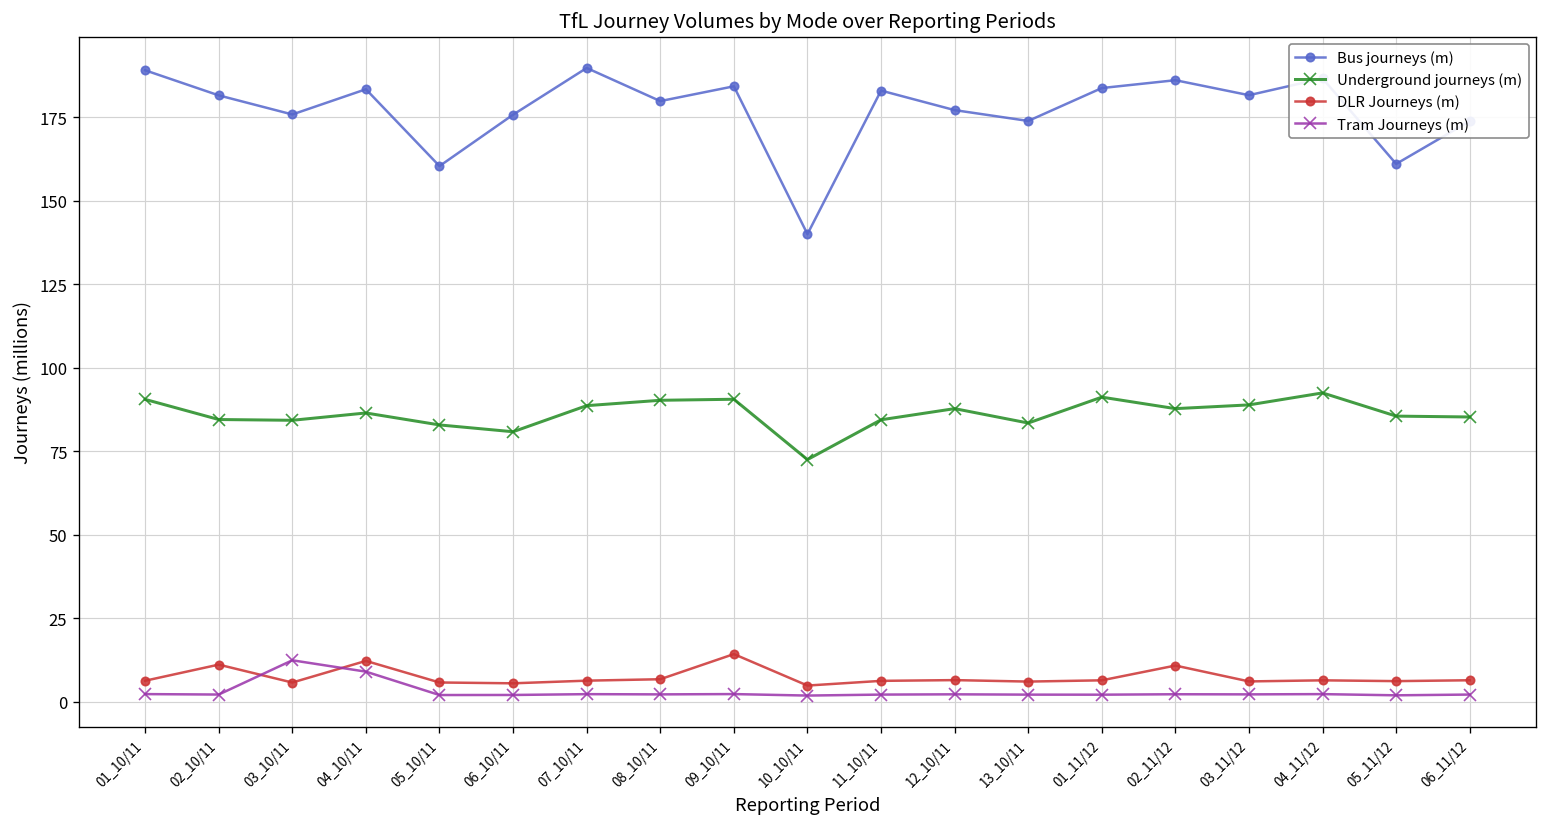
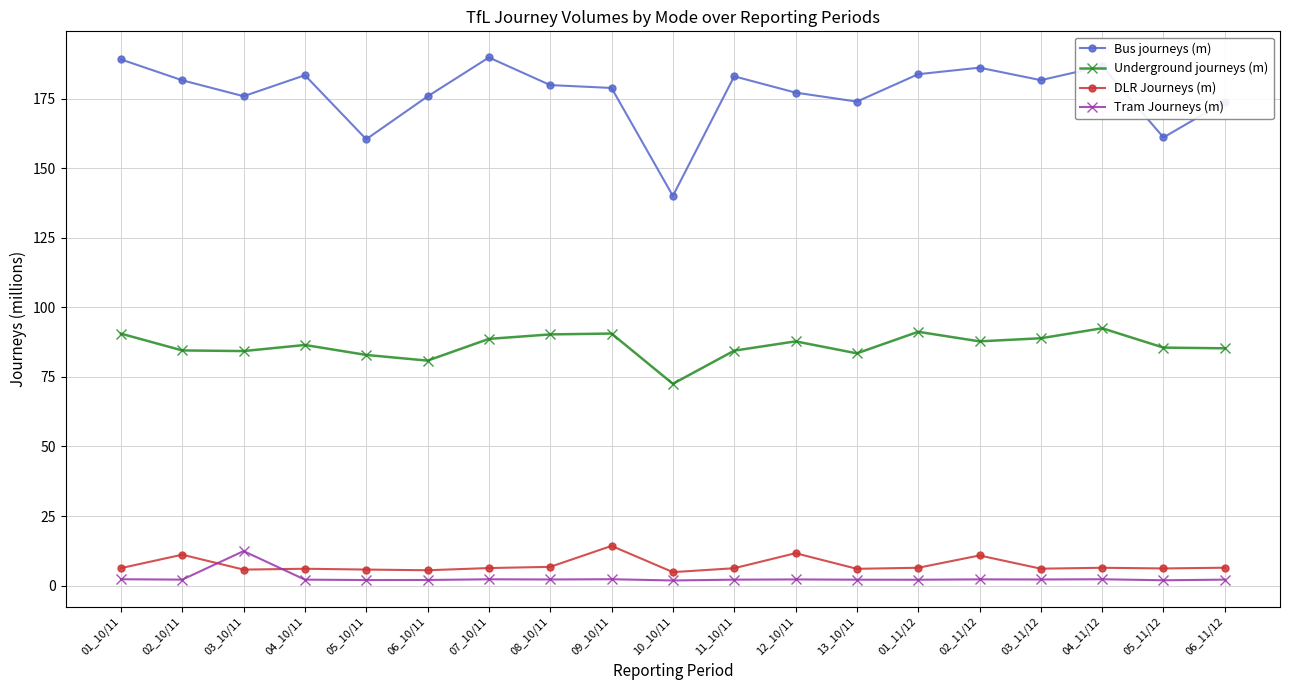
  {
    "Bus journeys (m)": {
      "01_10/11": 189,
      "02_10/11": 182,
      "03_10/11": 176,
      "04_10/11": 183,
      "05_10/11": 160,
      "06_10/11": 176,
      "07_10/11": 190,
      "08_10/11": 180,
-     "09_10/11": 184,
+     "09_10/11": 179,
      "10_10/11": 140,
      "11_10/11": 183,
      "12_10/11": 177,
      "13_10/11": 174,
      "01_11/12": 184,
      "02_11/12": 186,
      "03_11/12": 182,
      "05_11/12": 161
    },
    "Underground journeys (m)": {
      "01_10/11": 91,
      "02_10/11": 85,
      "03_10/11": 84,
      "04_10/11": 86,
      "05_10/11": 83,
      "06_10/11": 81,
      "07_10/11": 89,
      "08_10/11": 90,
      "09_10/11": 91,
      "10_10/11": 73,
      "11_10/11": 84,
      "12_10/11": 88,
      "13_10/11": 83,
      "01_11/12": 91,
      "02_11/12": 88,
      "03_11/12": 89,
      "04_11/12": 92,
      "05_11/12": 86,
      "06_11/12": 85
    },
    "DLR Journeys (m)": {
      "01_10/11": 6,
      "02_10/11": 11,
      "03_10/11": 6,
-     "04_10/11": 12,
+     "04_10/11": 6,
      "05_10/11": 6,
      "06_10/11": 6,
      "07_10/11": 6,
      "08_10/11": 7,
      "09_10/11": 14,
      "10_10/11": 5,
      "11_10/11": 6,
-     "12_10/11": 6,
+     "12_10/11": 12,
      "13_10/11": 6,
      "01_11/12": 6,
      "02_11/12": 11,
      "03_11/12": 6,
      "04_11/12": 6,
      "05_11/12": 6,
      "06_11/12": 6
    },
    "Tram Journeys (m)": {
      "01_10/11": 2,
      "02_10/11": 2,
      "03_10/11": 12,
-     "04_10/11": 9,
+     "04_10/11": 2,
      "05_10/11": 2,
      "06_10/11": 2,
      "07_10/11": 2,
      "08_10/11": 2,
      "09_10/11": 2,
      "10_10/11": 2,
      "11_10/11": 2,
      "12_10/11": 2,
      "13_10/11": 2,
      "01_11/12": 2,
      "02_11/12": 2,
      "03_11/12": 2,
      "04_11/12": 2,
      "05_11/12": 2,
      "06_11/12": 2
    }
  }
